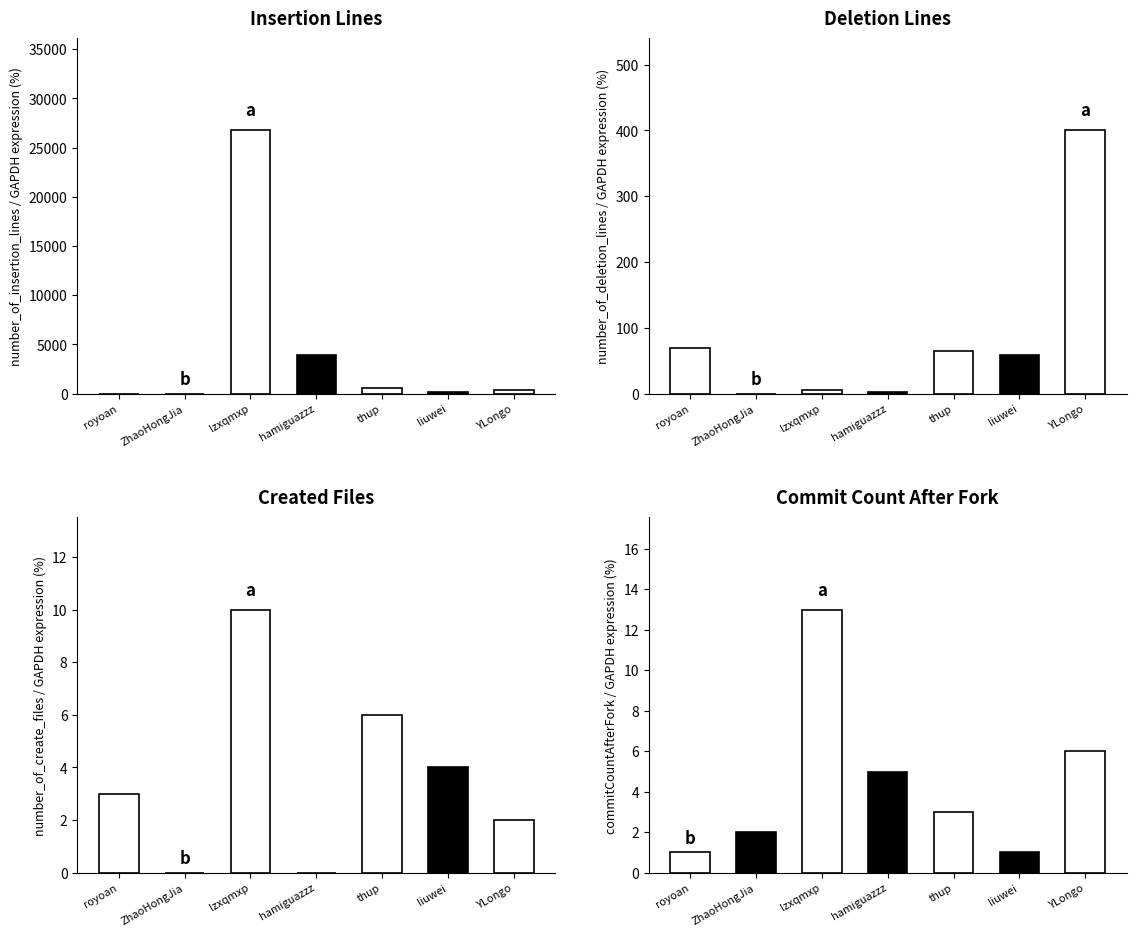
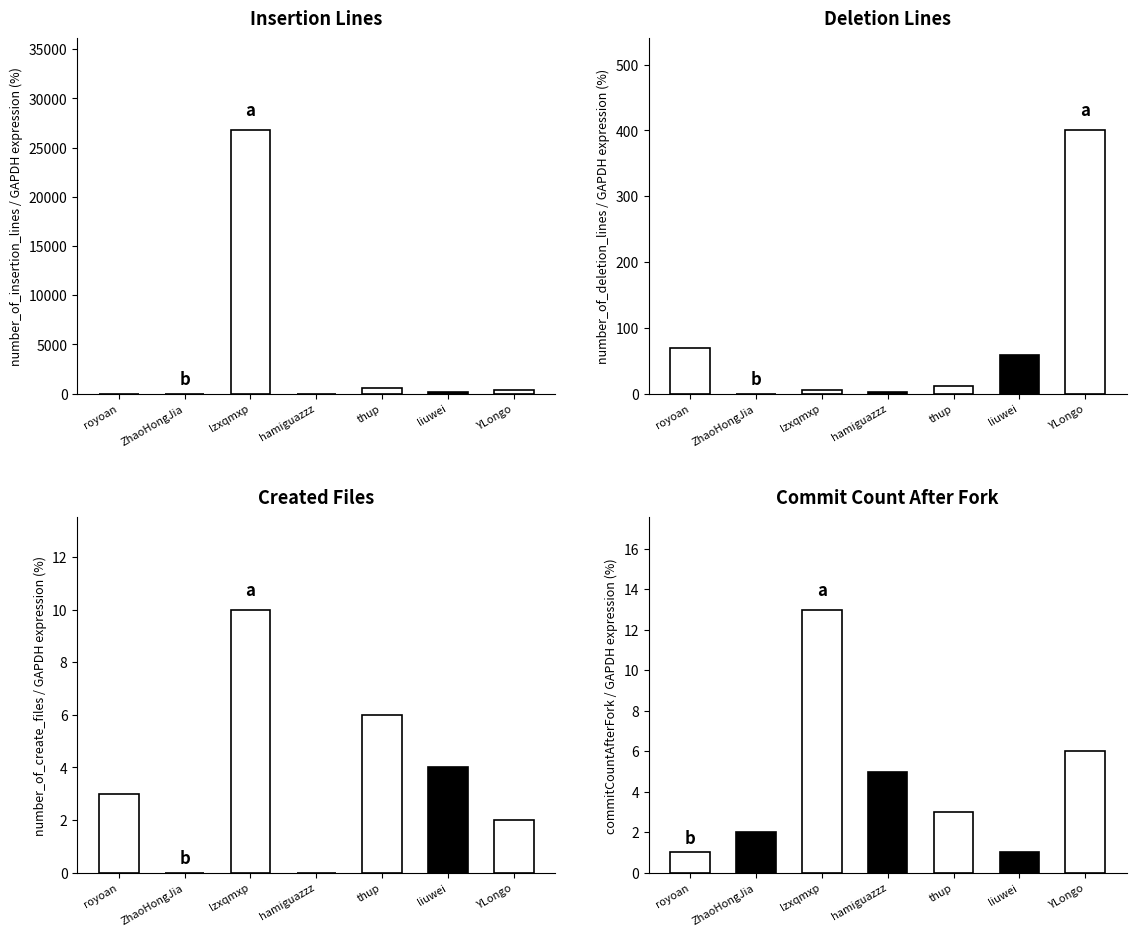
  {
    "Insertion Lines": {
      "ZhaoHongJia": 0,
      "lzxqmxp": 27000,
-     "hamiguazzz": 4000,
+     "hamiguazzz": 0,
      "thup": 1000,
      "YLongo": 0
    },
    "Deletion Lines": {
      "royoan": 70,
      "ZhaoHongJia": 0,
      "lzxqmxp": 10,
-     "thup": 60,
+     "thup": 10,
      "liuwei": 60,
      "YLongo": 400
    },
    "Created Files": {
      "royoan": 3.0,
      "ZhaoHongJia": 0.0,
      "lzxqmxp": 10.0,
      "hamiguazzz": 0.0,
      "thup": 6.0,
      "liuwei": 4.0,
      "YLongo": 2.0
    },
    "Commit Count After Fork": {
      "royoan": 1.0,
      "ZhaoHongJia": 2.0,
      "lzxqmxp": 13.0,
      "hamiguazzz": 5.0,
      "thup": 3.0,
      "liuwei": 1.0,
      "YLongo": 6.0
    }
  }
